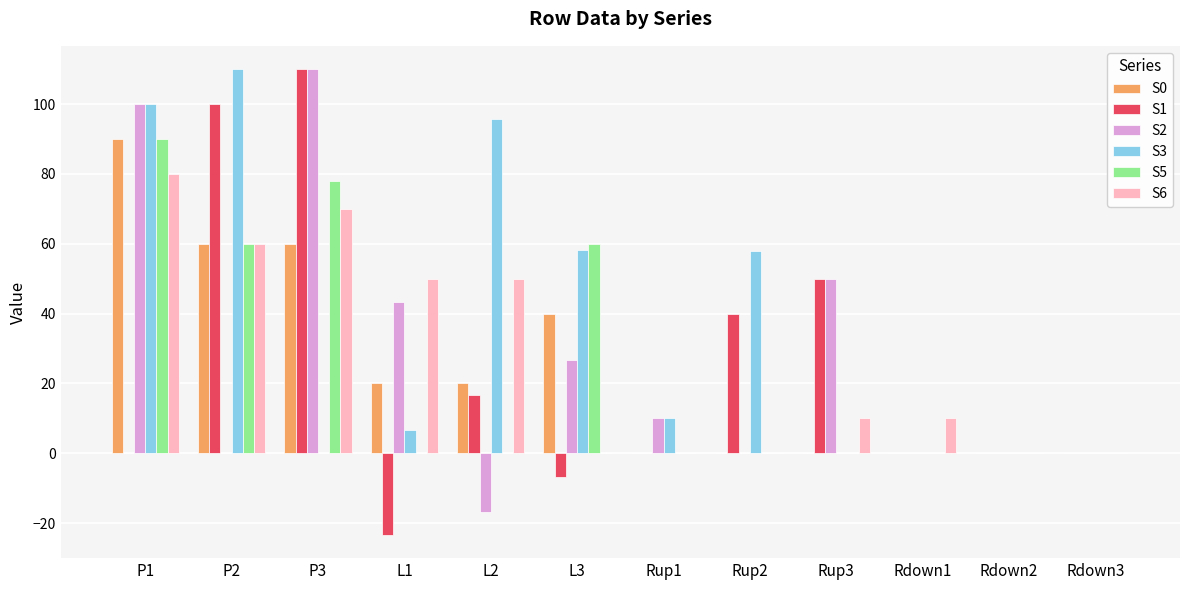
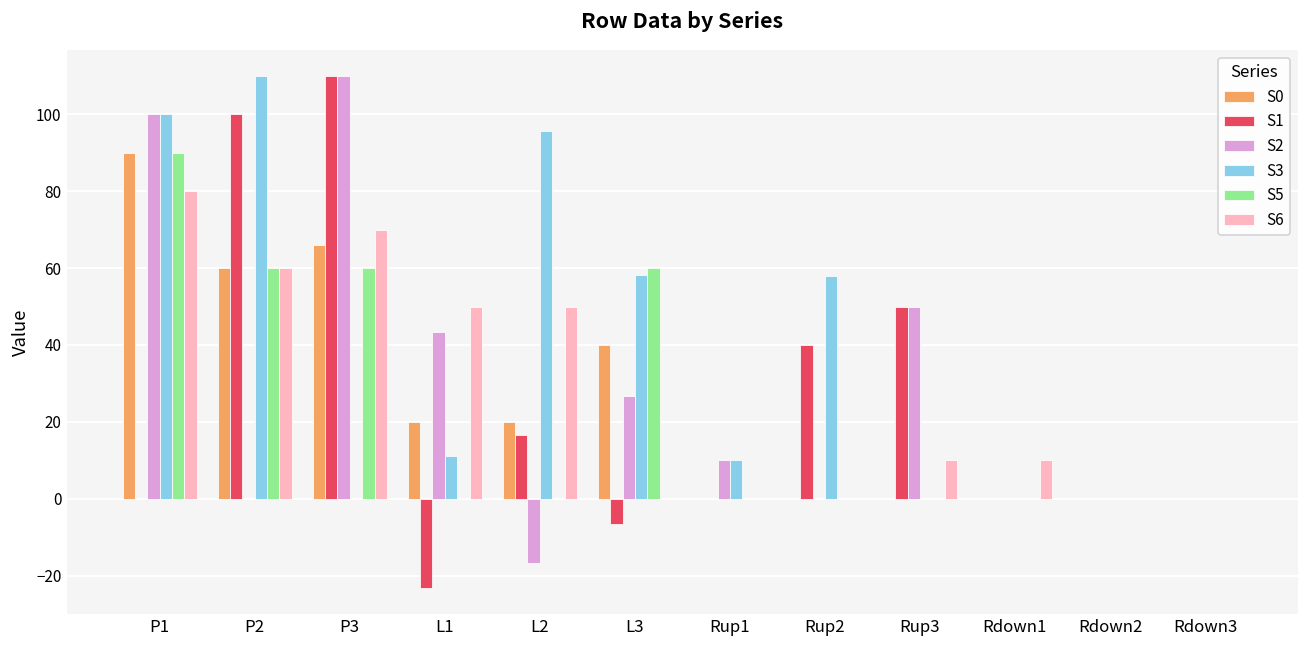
  {
    "S0": {
      "P1": 90,
      "P2": 60,
-     "P3": 60,
+     "P3": 66,
      "L1": 20,
      "L2": 20,
      "L3": 40,
      "Rup1": 0,
      "Rup2": 0,
      "Rup3": 0,
      "Rdown1": 0,
      "Rdown2": 0,
      "Rdown3": 0
    },
    "S1": {
      "P1": 0,
      "P2": 100,
      "P3": 110,
      "L1": -23,
      "L2": 17,
      "L3": -7,
      "Rup1": 0,
      "Rup2": 40,
      "Rup3": 50,
      "Rdown1": 0,
      "Rdown2": 0,
      "Rdown3": 0
    },
    "S3": {
      "P1": 100,
      "P2": 110,
      "P3": 0,
-     "L1": 7,
+     "L1": 11,
      "L2": 96,
      "L3": 58,
      "Rup1": 10,
      "Rup2": 58,
      "Rup3": 0,
      "Rdown1": 0,
      "Rdown2": 0,
      "Rdown3": 0
    },
    "S5": {
      "P1": 90,
      "P2": 60,
-     "P3": 78,
+     "P3": 60,
      "L1": 0,
      "L2": 0,
      "L3": 60,
      "Rup1": 0,
      "Rup2": 0,
      "Rup3": 0,
      "Rdown1": 0,
      "Rdown2": 0,
      "Rdown3": 0
    }
  }
